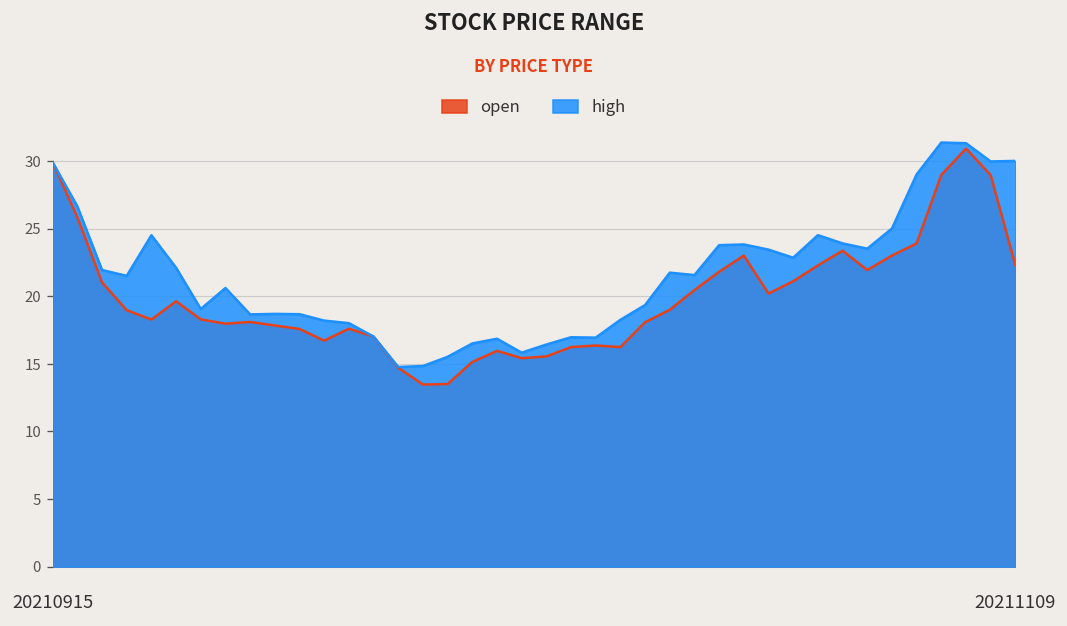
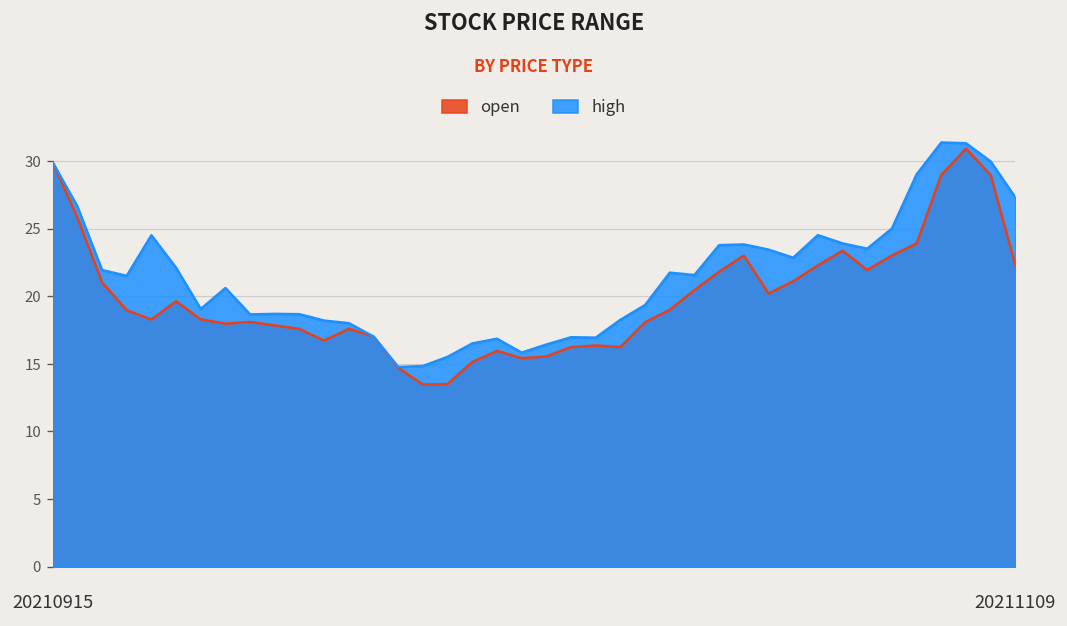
  {
    "open": {
      "20211109": 22.3
    },
    "high": {
-     "20211109": 30.0
+     "20211109": 27.3
    }
  }
